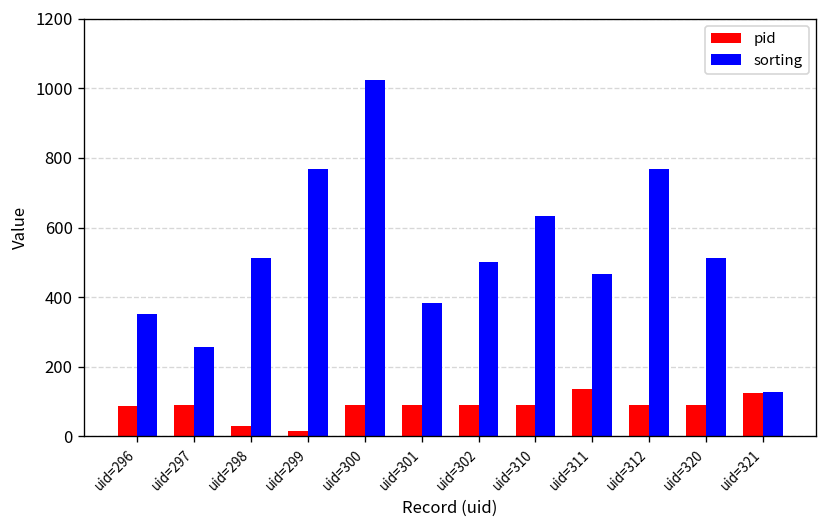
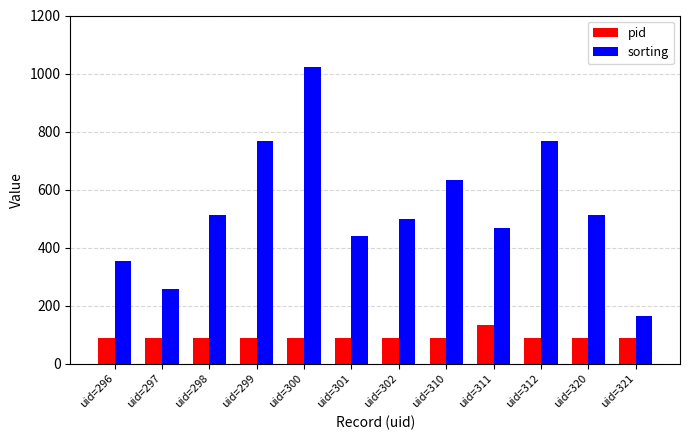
  {
    "pid": {
      "uid=296": 90,
      "uid=297": 90,
-     "uid=298": 30,
-     "uid=299": 20,
+     "uid=298": 90,
+     "uid=299": 90,
      "uid=300": 90,
      "uid=301": 90,
      "uid=302": 90,
      "uid=310": 90,
      "uid=311": 140,
      "uid=312": 90,
      "uid=320": 90,
-     "uid=321": 130
+     "uid=321": 90
    },
    "sorting": {
      "uid=296": 350,
      "uid=297": 260,
      "uid=298": 510,
      "uid=299": 770,
      "uid=300": 1020,
-     "uid=301": 380,
+     "uid=301": 440,
      "uid=302": 500,
      "uid=310": 630,
      "uid=311": 470,
      "uid=312": 770,
      "uid=320": 510,
-     "uid=321": 130
+     "uid=321": 160
    }
  }
